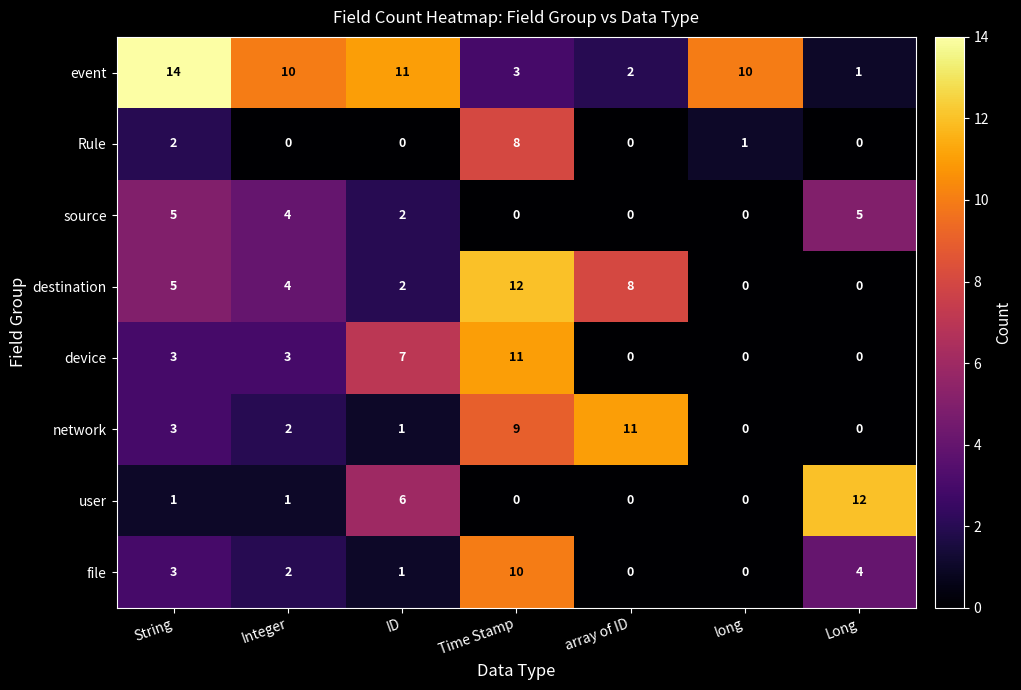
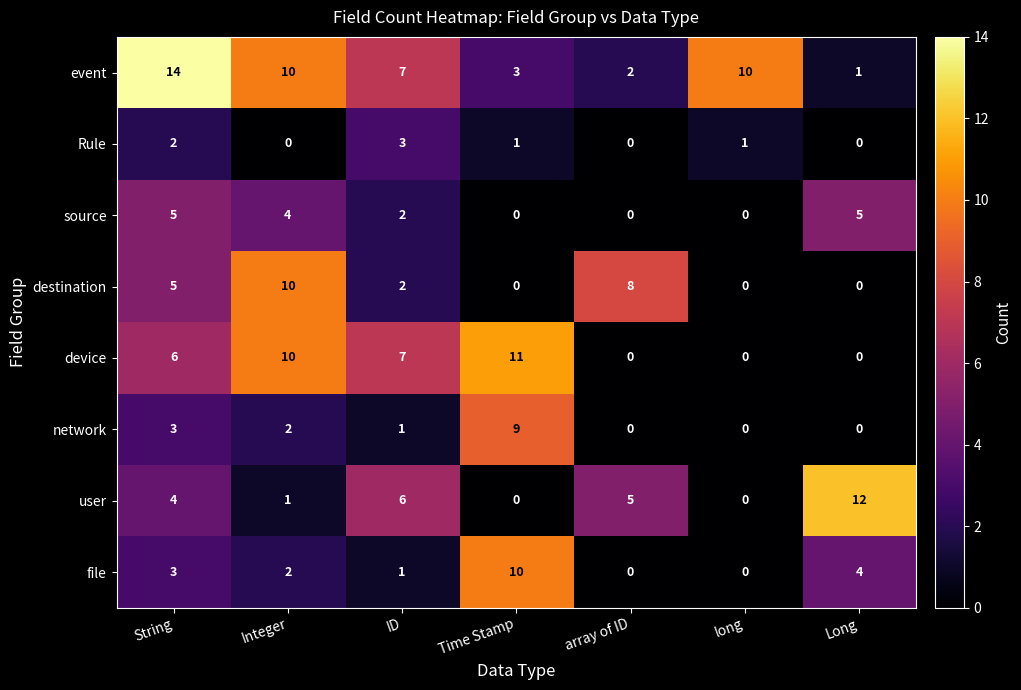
  {
    "event": {
      "String": 14,
      "Integer": 10,
-     "ID": 11,
+     "ID": 7,
      "Time Stamp": 3,
      "array of ID": 2,
      "long": 10,
      "Long": 1
    },
    "Rule": {
      "String": 2,
      "Integer": 0,
-     "ID": 0,
-     "Time Stamp": 8,
+     "ID": 3,
+     "Time Stamp": 1,
      "array of ID": 0,
      "long": 1,
      "Long": 0
    },
    "source": {
      "String": 5,
      "Integer": 4,
      "ID": 2,
      "Time Stamp": 0,
      "array of ID": 0,
      "long": 0,
      "Long": 5
    },
    "destination": {
      "String": 5,
-     "Integer": 4,
+     "Integer": 10,
      "ID": 2,
-     "Time Stamp": 12,
+     "Time Stamp": 0,
      "array of ID": 8,
      "long": 0,
      "Long": 0
    },
    "device": {
-     "String": 3,
-     "Integer": 3,
+     "String": 6,
+     "Integer": 10,
      "ID": 7,
      "Time Stamp": 11,
      "array of ID": 0,
      "long": 0,
      "Long": 0
    },
    "network": {
      "String": 3,
      "Integer": 2,
      "ID": 1,
      "Time Stamp": 9,
-     "array of ID": 11,
+     "array of ID": 0,
      "long": 0,
      "Long": 0
    },
    "user": {
-     "String": 1,
+     "String": 4,
      "Integer": 1,
      "ID": 6,
      "Time Stamp": 0,
-     "array of ID": 0,
+     "array of ID": 5,
      "long": 0,
      "Long": 12
    },
    "file": {
      "String": 3,
      "Integer": 2,
      "ID": 1,
      "Time Stamp": 10,
      "array of ID": 0,
      "long": 0,
      "Long": 4
    }
  }
